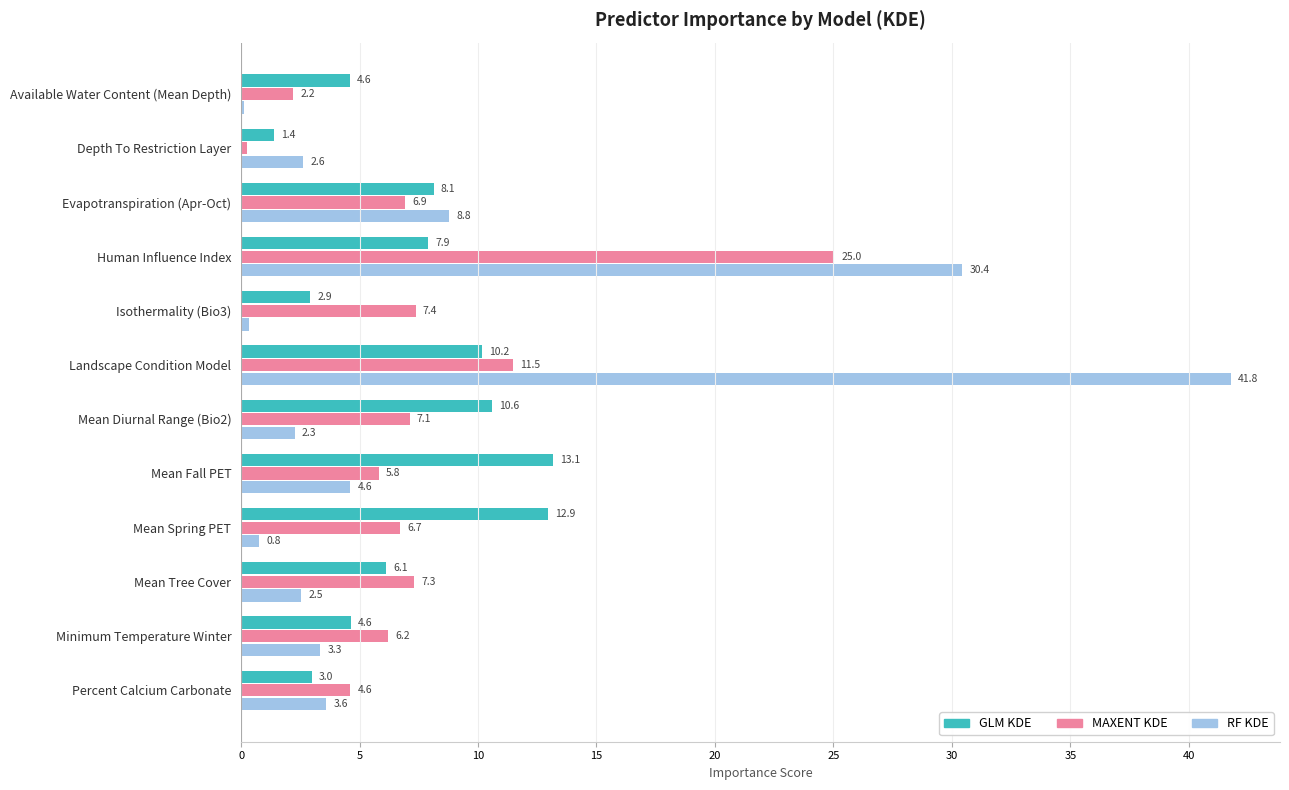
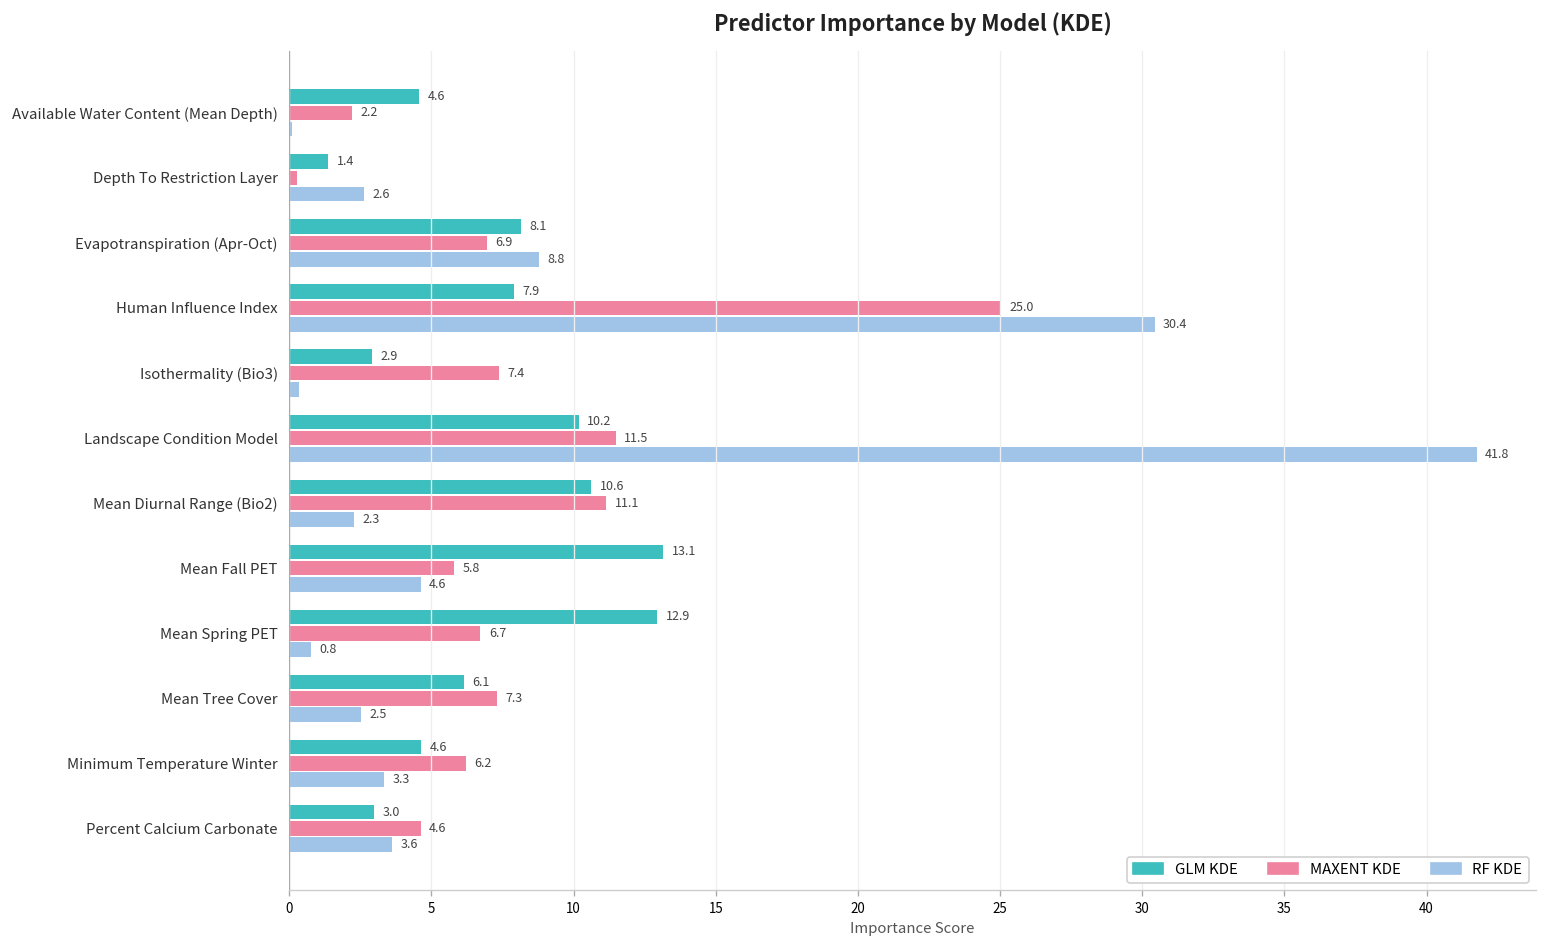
  {
    "GLM KDE": {
      "Available Water Content (Mean Depth)": 4.6,
      "Depth To Restriction Layer": 1.4,
      "Evapotranspiration (Apr-Oct)": 8.1,
      "Human Influence Index": 7.9,
      "Isothermality (Bio3)": 2.9,
      "Landscape Condition Model": 10.2,
      "Mean Diurnal Range (Bio2)": 10.6,
      "Mean Fall PET": 13.1,
      "Mean Spring PET": 12.9,
      "Mean Tree Cover": 6.1,
      "Minimum Temperature Winter": 4.6,
      "Percent Calcium Carbonate": 3.0
    },
    "MAXENT KDE": {
      "Available Water Content (Mean Depth)": 2.2,
      "Evapotranspiration (Apr-Oct)": 6.9,
      "Human Influence Index": 25.0,
      "Isothermality (Bio3)": 7.4,
      "Landscape Condition Model": 11.5,
-     "Mean Diurnal Range (Bio2)": 7.1,
+     "Mean Diurnal Range (Bio2)": 11.1,
      "Mean Fall PET": 5.8,
      "Mean Spring PET": 6.7,
      "Mean Tree Cover": 7.3,
      "Minimum Temperature Winter": 6.2,
      "Percent Calcium Carbonate": 4.6
    },
    "RF KDE": {
      "Depth To Restriction Layer": 2.6,
      "Evapotranspiration (Apr-Oct)": 8.8,
      "Human Influence Index": 30.4,
      "Landscape Condition Model": 41.8,
      "Mean Diurnal Range (Bio2)": 2.3,
      "Mean Fall PET": 4.6,
      "Mean Spring PET": 0.8,
      "Mean Tree Cover": 2.5,
      "Minimum Temperature Winter": 3.3,
      "Percent Calcium Carbonate": 3.6
    }
  }
